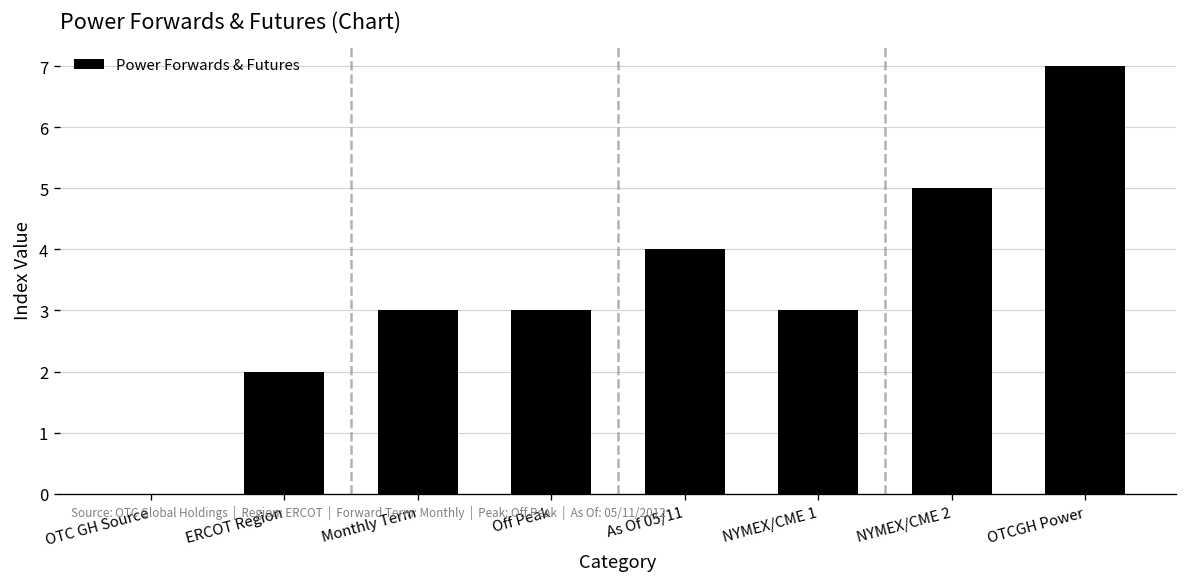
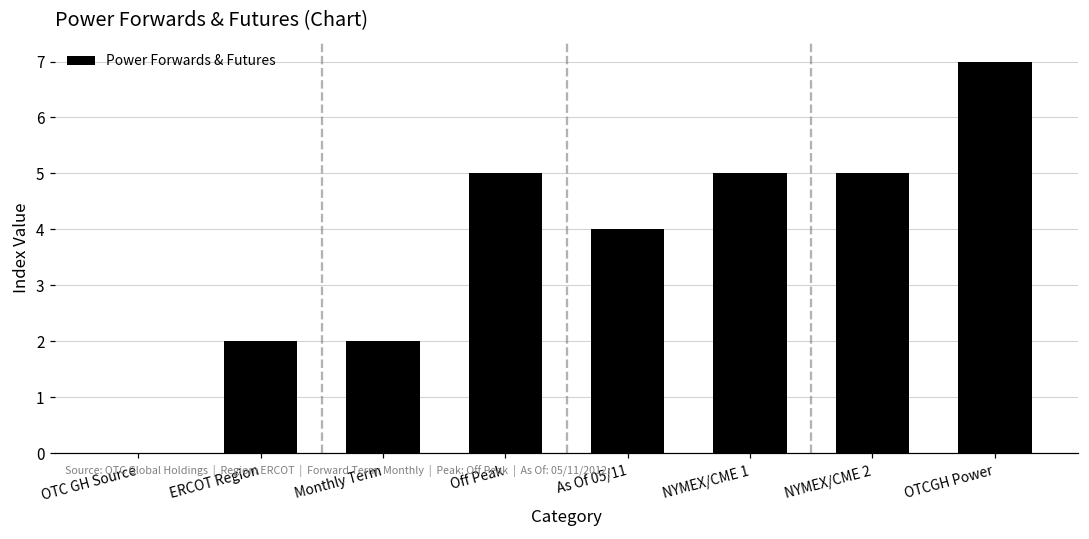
  {
    "OTC GH Source": 0,
    "ERCOT Region": 2,
-   "Monthly Term": 3,
-   "Off Peak": 3,
+   "Monthly Term": 2,
+   "Off Peak": 5,
    "As Of 05/11": 4,
-   "NYMEX/CME 1": 3,
+   "NYMEX/CME 1": 5,
    "NYMEX/CME 2": 5,
    "OTCGH Power": 7
  }
